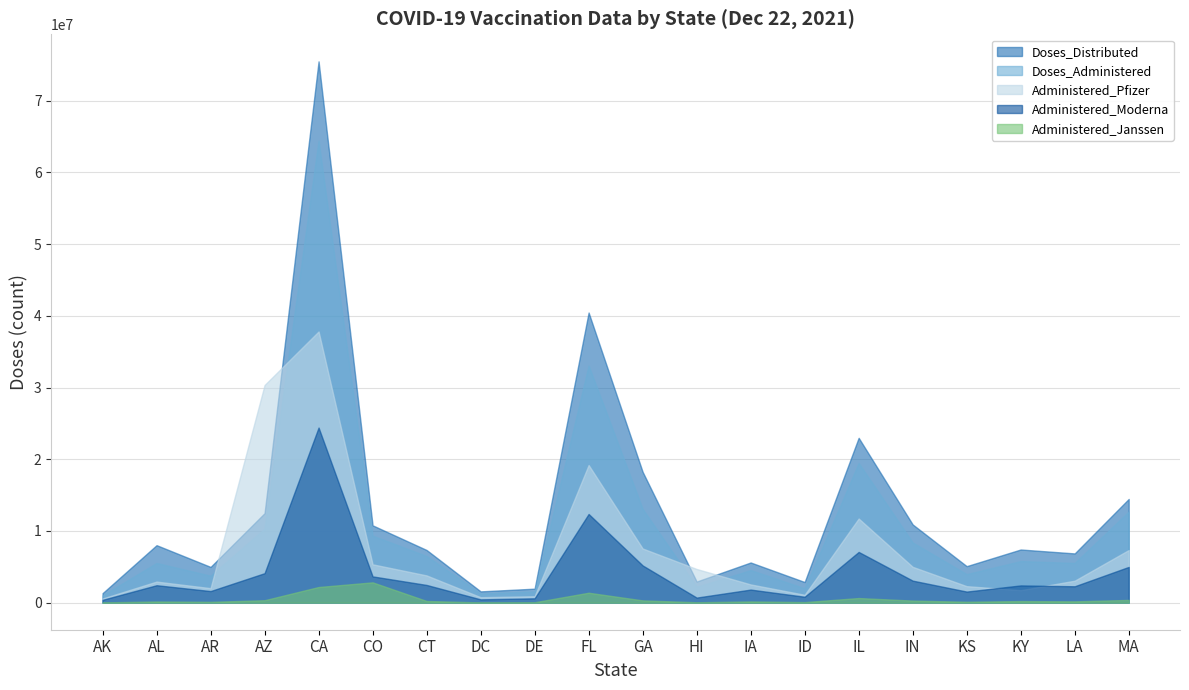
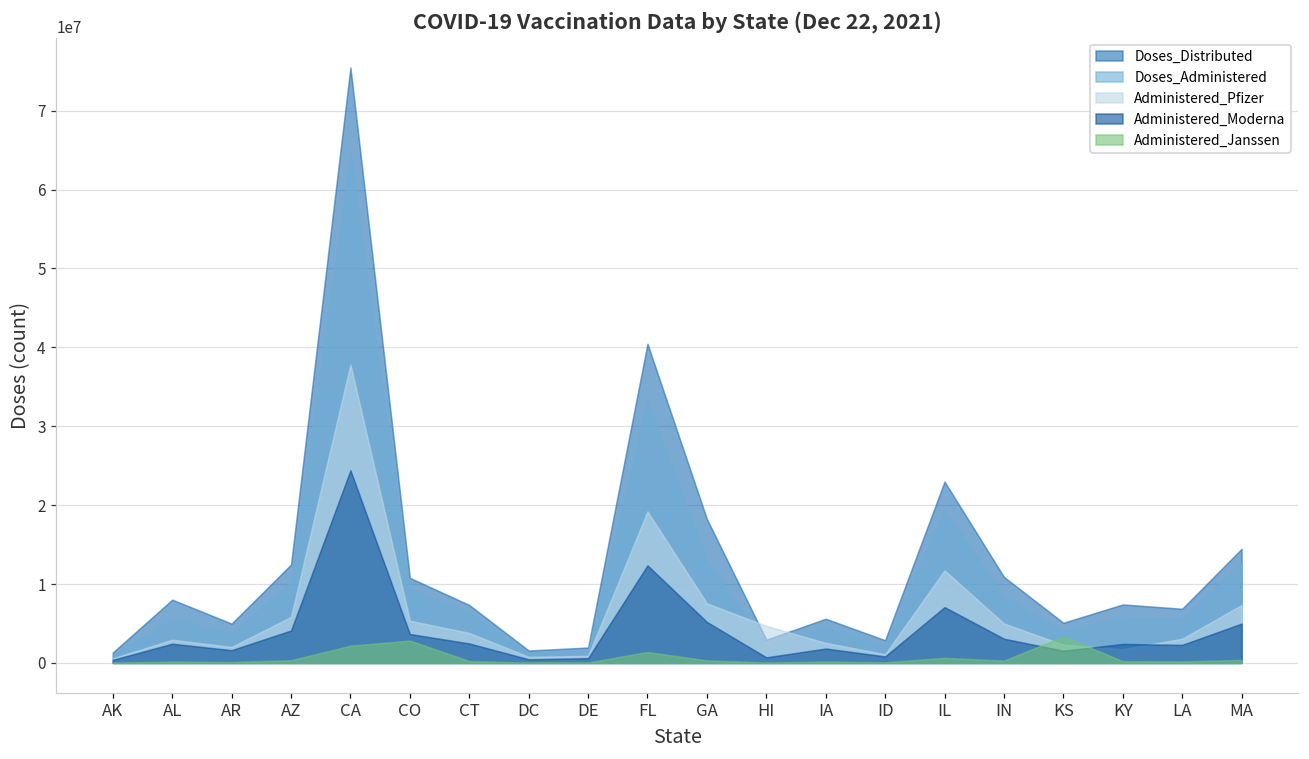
  {
    "Doses_Administered": {
      "AL": 6000000,
      "AR": 4000000,
      "AZ": 10000000,
      "CA": 64000000,
      "CO": 9000000,
      "CT": 7000000,
      "DE": 2000000,
      "FL": 33000000,
      "GA": 13000000,
      "HI": 2000000,
      "IA": 5000000,
      "ID": 2000000,
      "IL": 19000000,
      "IN": 8000000,
      "KS": 4000000,
      "KY": 6000000,
      "LA": 6000000,
      "MA": 13000000
    },
    "Administered_Pfizer": {
      "AL": 3000000,
      "AR": 2000000,
-     "AZ": 30000000,
+     "AZ": 6000000,
      "CA": 38000000,
      "CO": 5000000,
      "CT": 4000000,
      "FL": 19000000,
      "GA": 8000000,
      "HI": 5000000,
      "IA": 3000000,
      "IL": 12000000,
      "IN": 5000000,
      "KS": 2000000,
      "KY": 2000000,
      "LA": 3000000,
      "MA": 7000000
    },
    "Administered_Janssen": {
      "CA": 2000000,
      "CO": 3000000,
      "FL": 1000000,
      "IL": 1000000,
-     "KS": 0,
+     "KS": 3000000,
      "MA": 0
    }
  }
